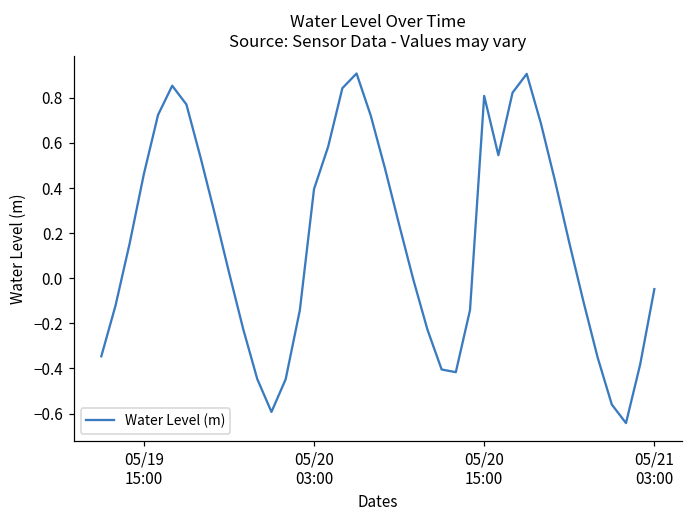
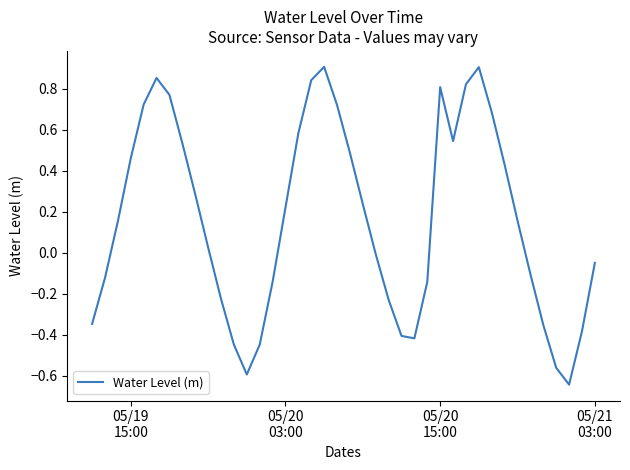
  {
    "05/19 15:00": 0.46,
-   "05/20 03:00": 0.40,
+   "05/20 03:00": 0.22,
    "05/20 15:00": 0.81,
    "05/21 03:00": -0.05
  }
